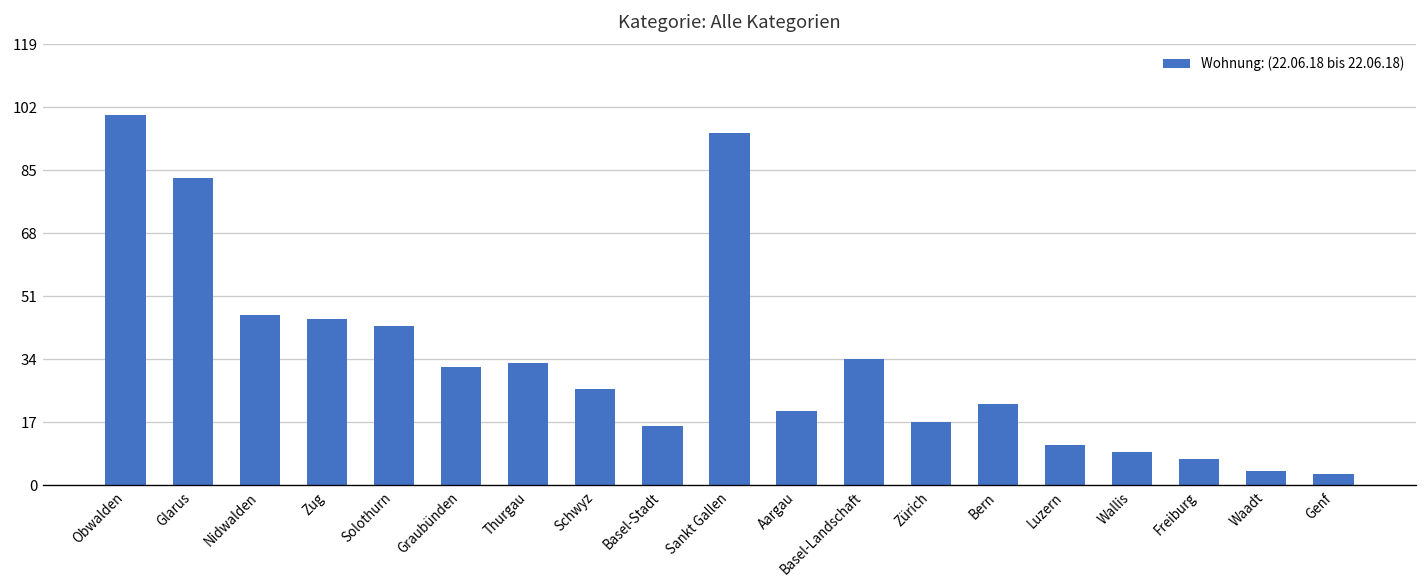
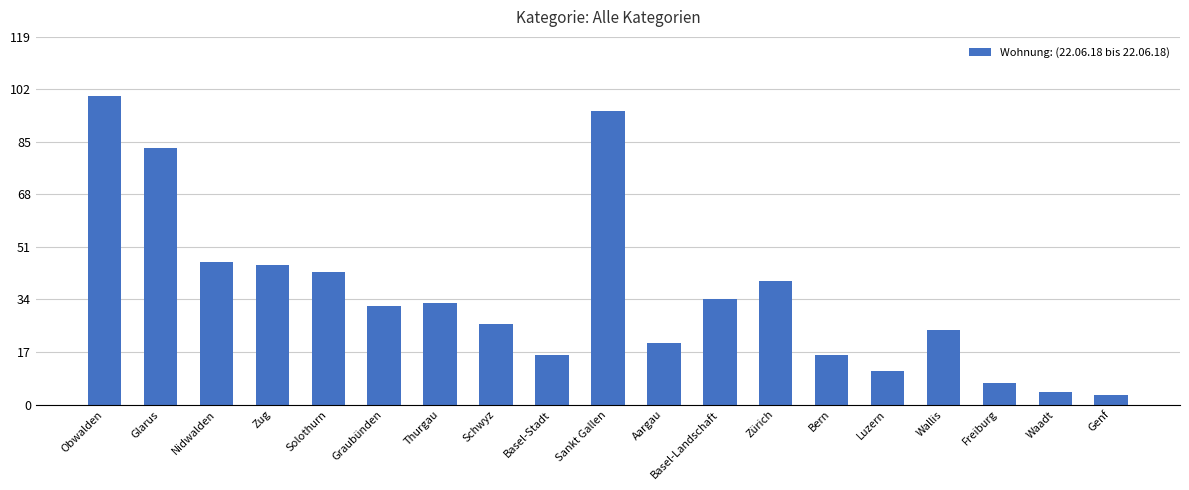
  {
    "Obwalden": 100,
    "Glarus": 83,
    "Nidwalden": 46,
    "Zug": 45,
    "Solothurn": 43,
    "Graubünden": 32,
    "Thurgau": 33,
    "Schwyz": 26,
    "Basel-Stadt": 16,
    "Sankt Gallen": 95,
    "Aargau": 20,
    "Basel-Landschaft": 34,
-   "Zürich": 17,
-   "Bern": 22,
+   "Zürich": 40,
+   "Bern": 16,
    "Luzern": 11,
-   "Wallis": 9,
+   "Wallis": 24,
    "Freiburg": 7,
    "Waadt": 4,
    "Genf": 3
  }
